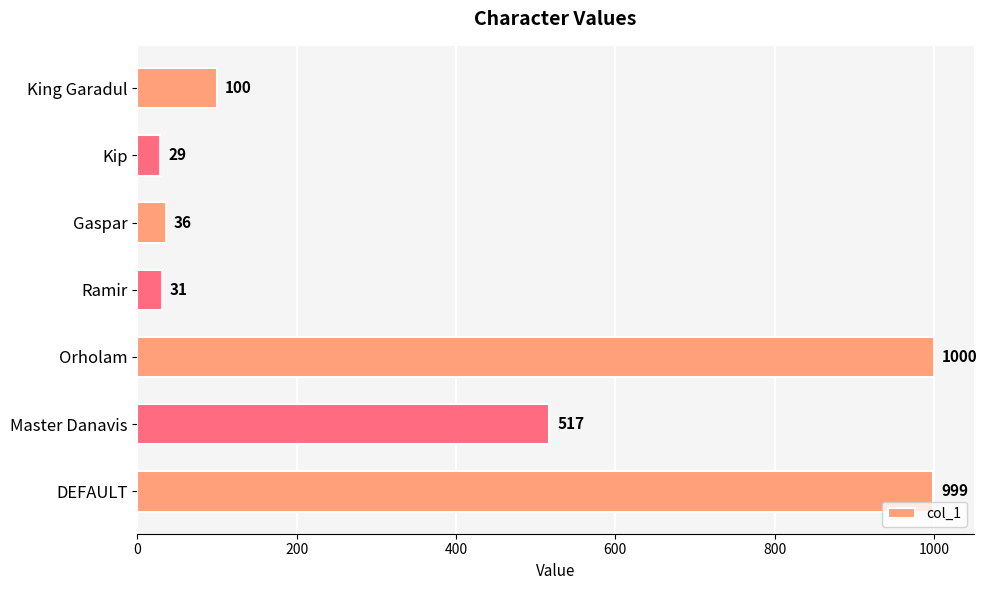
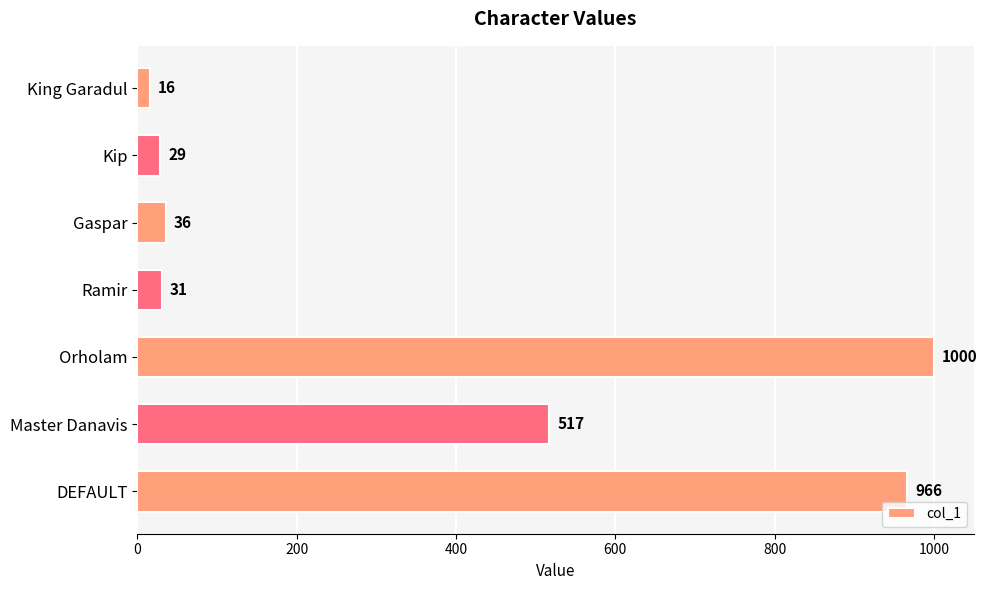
  {
-   "King Garadul": 100,
+   "King Garadul": 16,
    "Kip": 29,
    "Gaspar": 36,
    "Ramir": 31,
    "Orholam": 1000,
    "Master Danavis": 517,
-   "DEFAULT": 999
+   "DEFAULT": 966
  }
